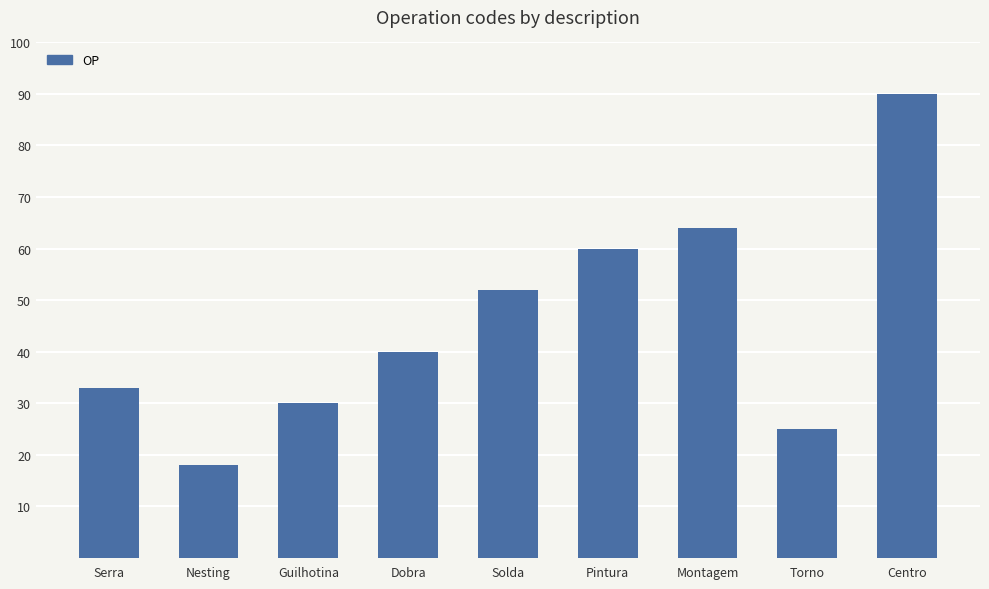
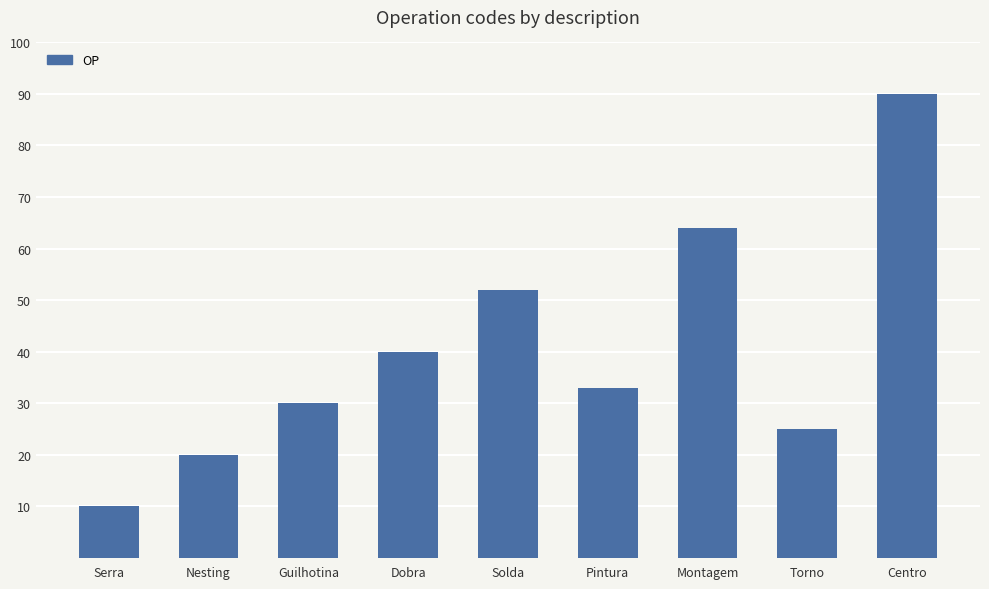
  {
-   "Serra": 33,
-   "Nesting": 18,
+   "Serra": 10,
+   "Nesting": 20,
    "Guilhotina": 30,
    "Dobra": 40,
    "Solda": 52,
-   "Pintura": 60,
+   "Pintura": 33,
    "Montagem": 64,
    "Torno": 25,
    "Centro": 90
  }
